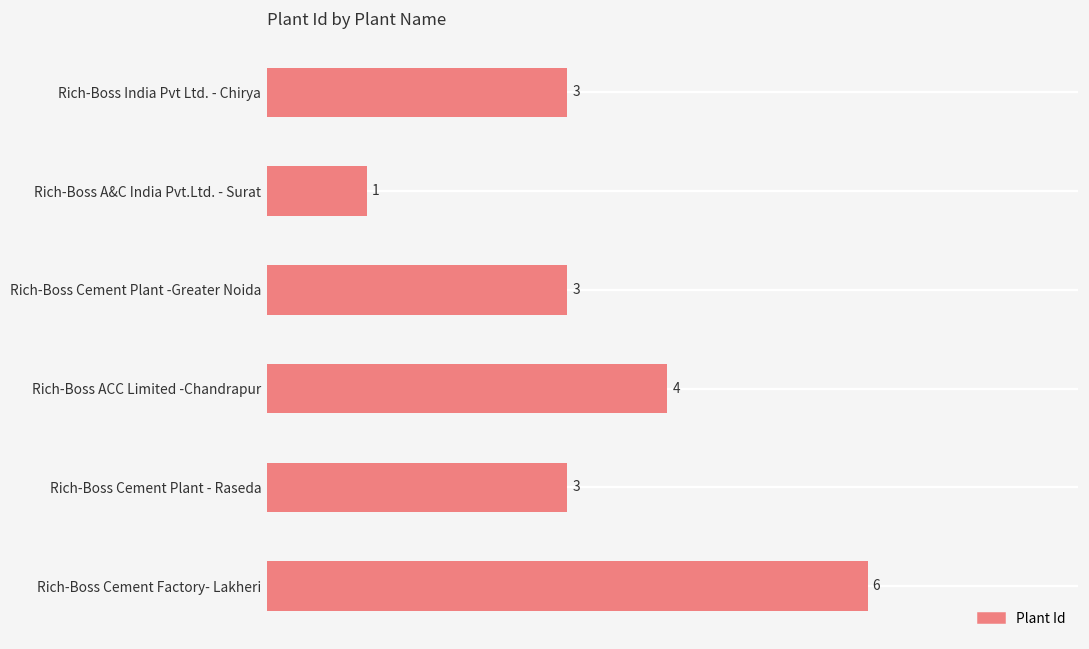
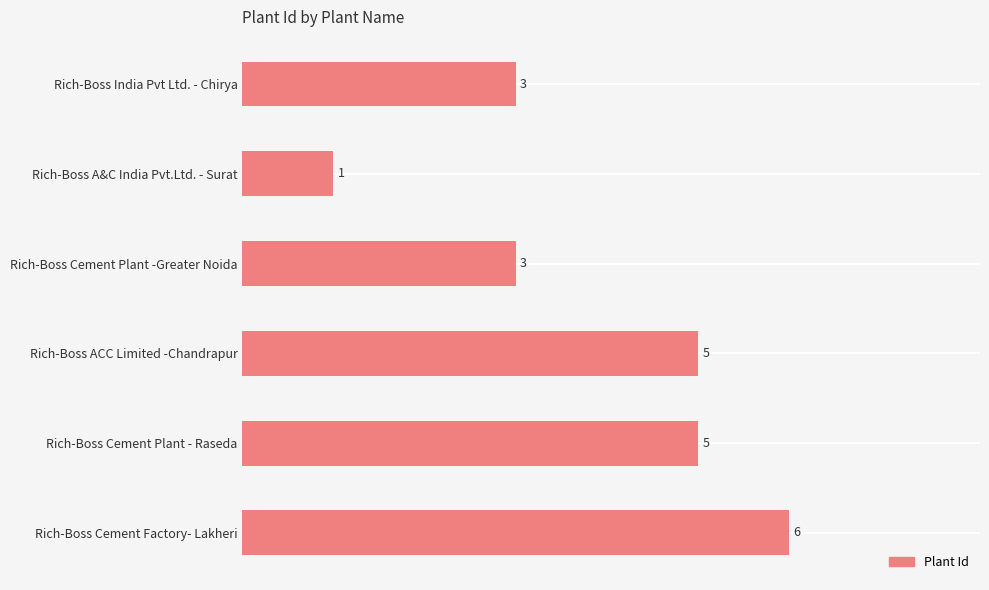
  {
    "Rich-Boss India Pvt Ltd. - Chirya": 3,
    "Rich-Boss A&C India Pvt.Ltd. - Surat": 1,
    "Rich-Boss Cement Plant -Greater Noida": 3,
-   "Rich-Boss ACC Limited -Chandrapur": 4,
-   "Rich-Boss Cement Plant - Raseda": 3,
+   "Rich-Boss ACC Limited -Chandrapur": 5,
+   "Rich-Boss Cement Plant - Raseda": 5,
    "Rich-Boss Cement Factory- Lakheri": 6
  }
